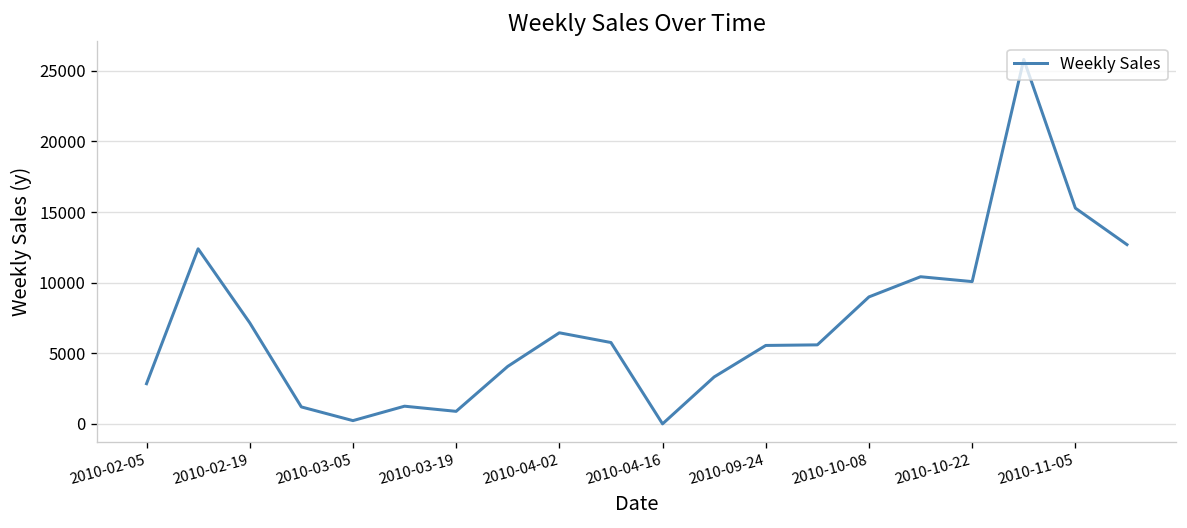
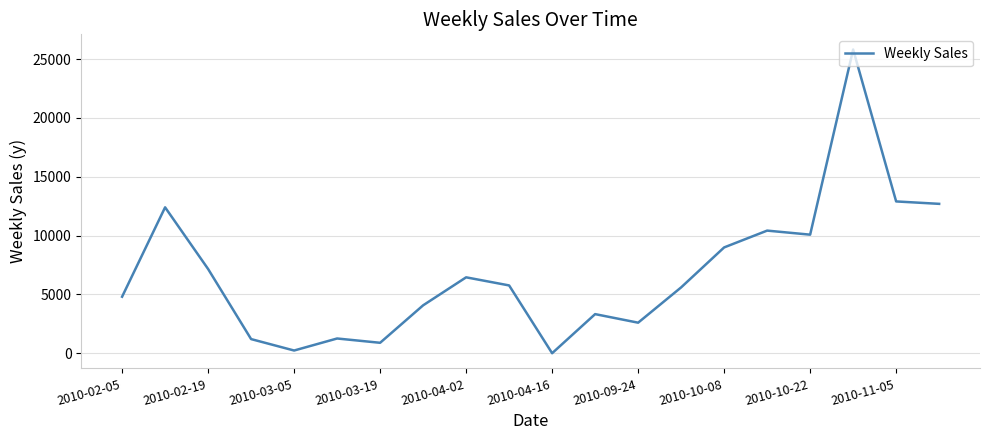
  {
-   "2010-02-05": 2800,
+   "2010-02-05": 4800,
    "2010-02-19": 7200,
    "2010-03-05": 200,
    "2010-03-19": 900,
    "2010-04-02": 6500,
    "2010-04-16": 0,
-   "2010-09-24": 5600,
+   "2010-09-24": 2600,
    "2010-10-08": 9000,
    "2010-10-22": 10100,
-   "2010-11-05": 15300
+   "2010-11-05": 12900
  }
